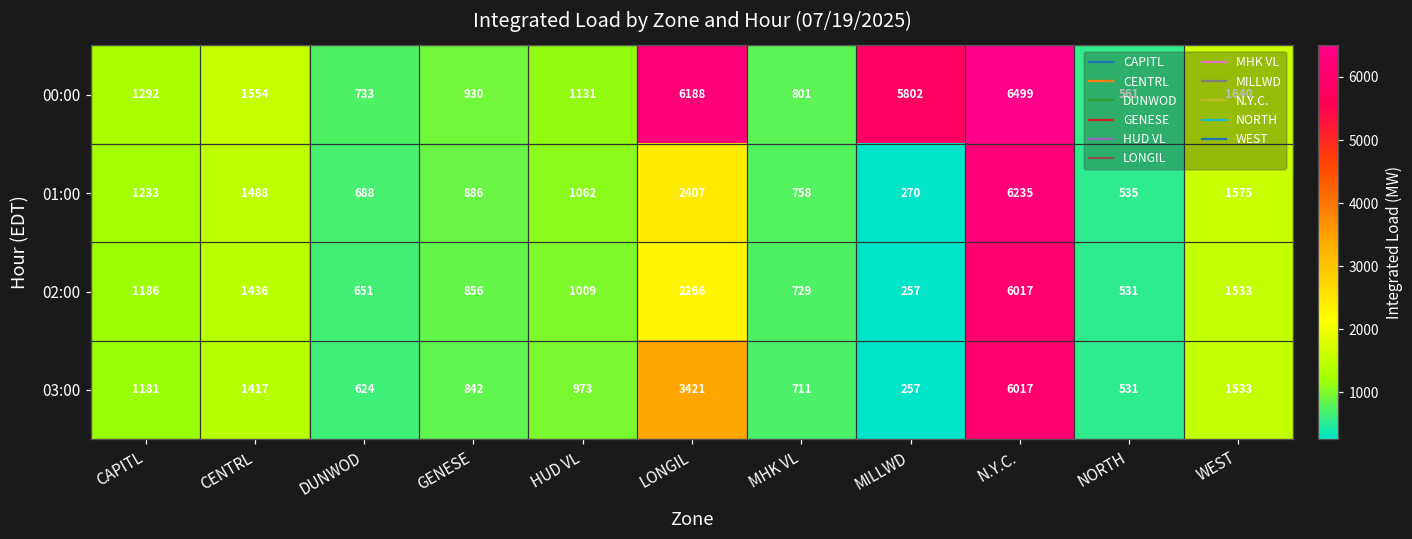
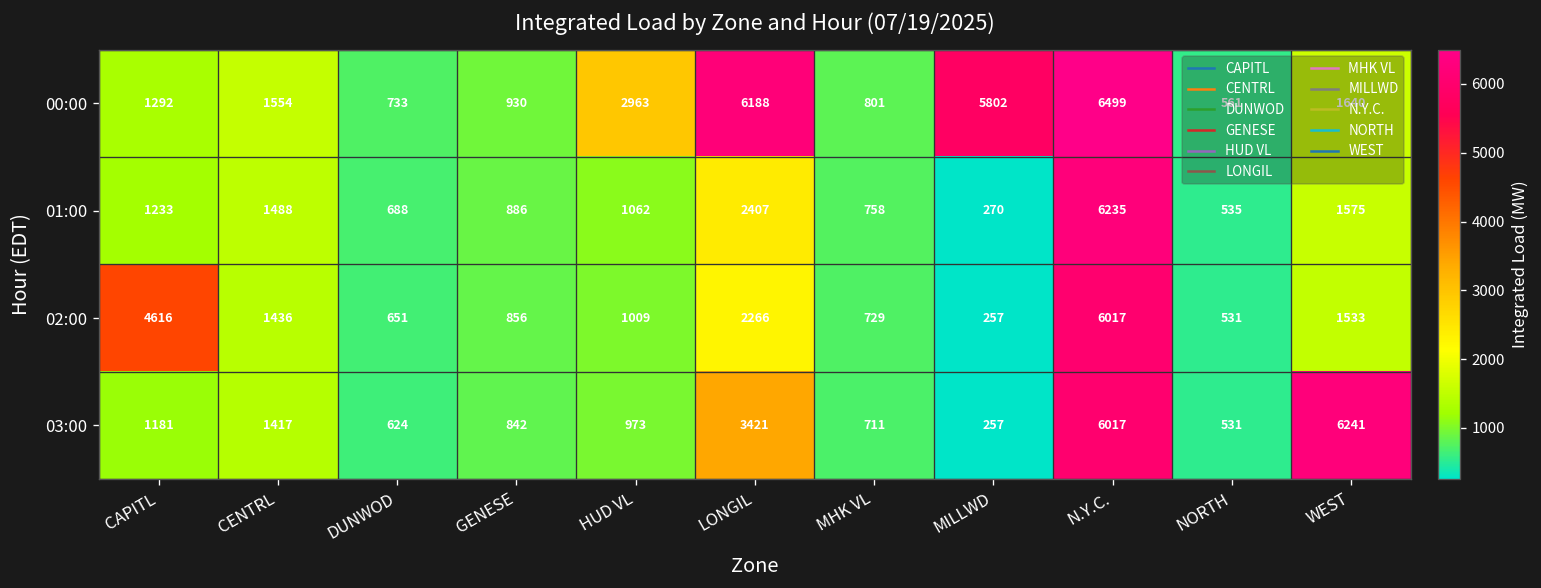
  {
    "00:00": {
      "CAPITL": 1292,
      "CENTRL": 1554,
      "DUNWOD": 733,
      "GENESE": 930,
-     "HUD VL": 1131,
+     "HUD VL": 2963,
      "LONGIL": 6188,
      "MHK VL": 801,
      "MILLWD": 5802,
      "N.Y.C.": 6499
    },
    "01:00": {
      "CAPITL": 1233,
      "CENTRL": 1488,
      "DUNWOD": 688,
      "GENESE": 886,
      "HUD VL": 1062,
      "LONGIL": 2407,
      "MHK VL": 758,
      "MILLWD": 270,
      "N.Y.C.": 6235,
      "NORTH": 535,
      "WEST": 1575
    },
    "02:00": {
-     "CAPITL": 1186,
+     "CAPITL": 4616,
      "CENTRL": 1436,
      "DUNWOD": 651,
      "GENESE": 856,
      "HUD VL": 1009,
      "LONGIL": 2266,
      "MHK VL": 729,
      "MILLWD": 257,
      "N.Y.C.": 6017,
      "NORTH": 531,
      "WEST": 1533
    },
    "03:00": {
      "CAPITL": 1181,
      "CENTRL": 1417,
      "DUNWOD": 624,
      "GENESE": 842,
      "HUD VL": 973,
      "LONGIL": 3421,
      "MHK VL": 711,
      "MILLWD": 257,
      "N.Y.C.": 6017,
      "NORTH": 531,
-     "WEST": 1533
+     "WEST": 6241
    }
  }
